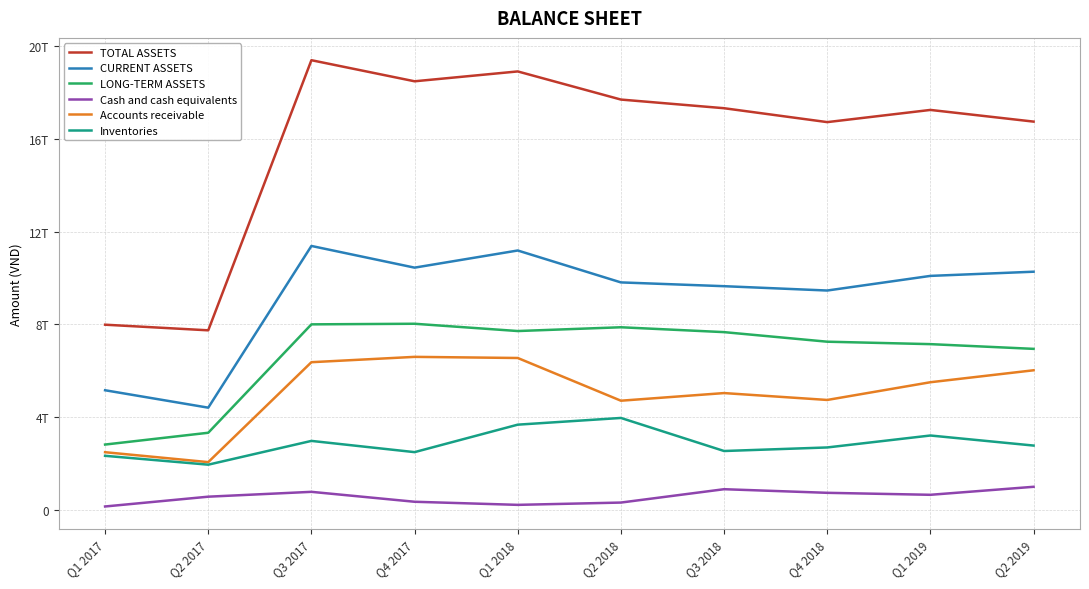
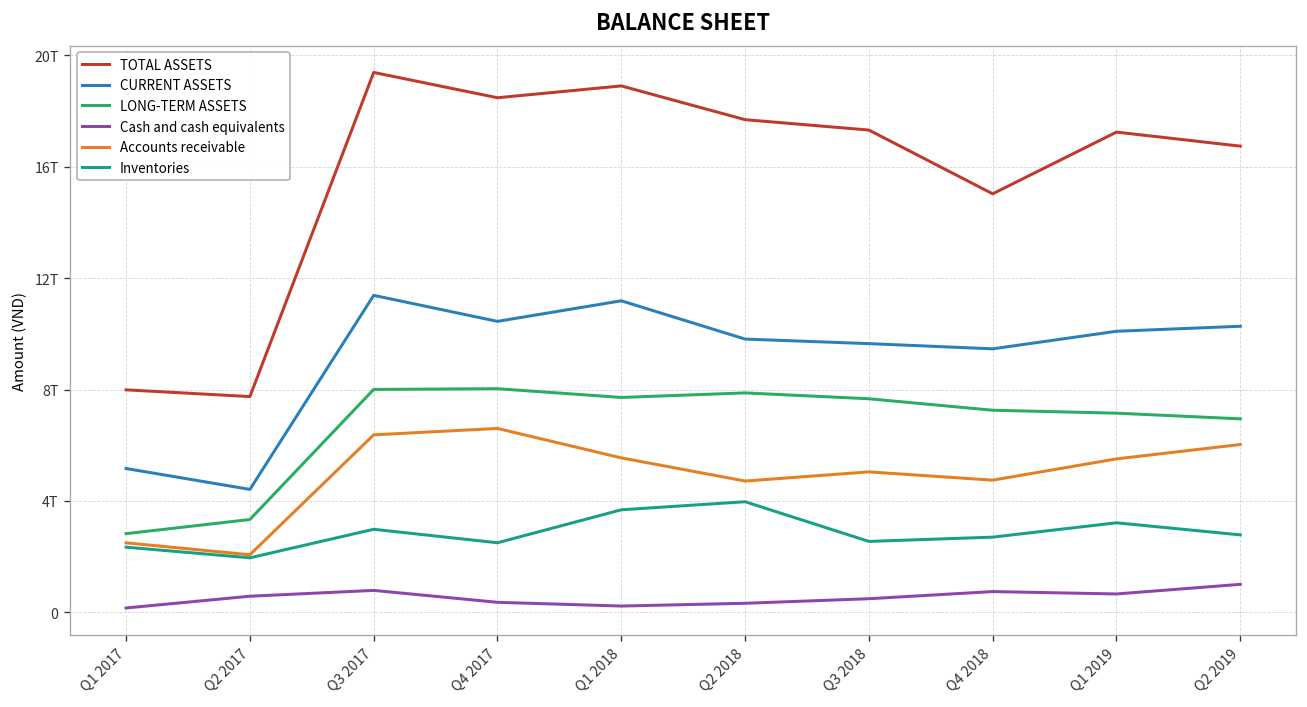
  {
    "TOTAL ASSETS": {
      "Q1 2017": "8.0T",
      "Q2 2017": "7.7T",
      "Q3 2017": "19.4T",
      "Q4 2017": "18.5T",
      "Q1 2018": "18.9T",
      "Q2 2018": "17.7T",
      "Q3 2018": "17.3T",
-     "Q4 2018": "16.7T",
+     "Q4 2018": "15.0T",
      "Q1 2019": "17.2T",
      "Q2 2019": "16.7T"
    },
    "CURRENT ASSETS": {
      "Q1 2017": "5.2T",
      "Q2 2017": "4.4T",
      "Q3 2017": "11.4T",
      "Q4 2017": "10.4T",
      "Q1 2018": "11.2T",
      "Q2 2018": "9.8T",
      "Q3 2018": "9.7T",
      "Q4 2018": "9.5T",
      "Q1 2019": "10.1T",
      "Q2 2019": "10.3T"
    },
    "Cash and cash equivalents": {
      "Q1 2017": "0.2T",
      "Q2 2017": "0.6T",
      "Q3 2017": "0.8T",
      "Q4 2017": "0.4T",
      "Q1 2018": "0.2T",
      "Q2 2018": "0.3T",
-     "Q3 2018": "0.9T",
+     "Q3 2018": "0.5T",
      "Q4 2018": "0.7T",
      "Q1 2019": "0.7T",
      "Q2 2019": "1.0T"
    },
    "Accounts receivable": {
      "Q1 2017": "2.5T",
      "Q2 2017": "2.1T",
      "Q3 2017": "6.4T",
      "Q4 2017": "6.6T",
-     "Q1 2018": "6.6T",
+     "Q1 2018": "5.5T",
      "Q2 2018": "4.7T",
      "Q3 2018": "5.0T",
      "Q4 2018": "4.7T",
      "Q1 2019": "5.5T",
      "Q2 2019": "6.0T"
    }
  }
